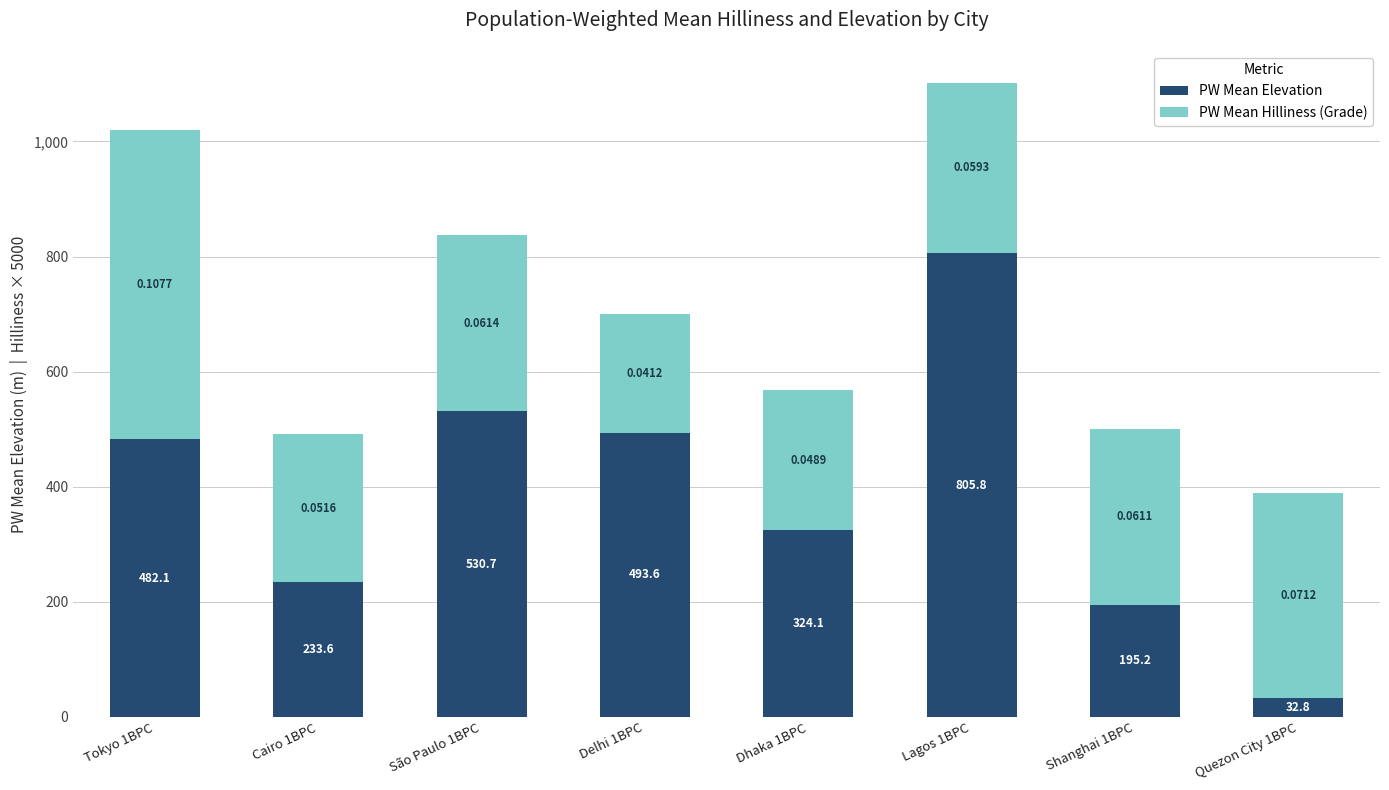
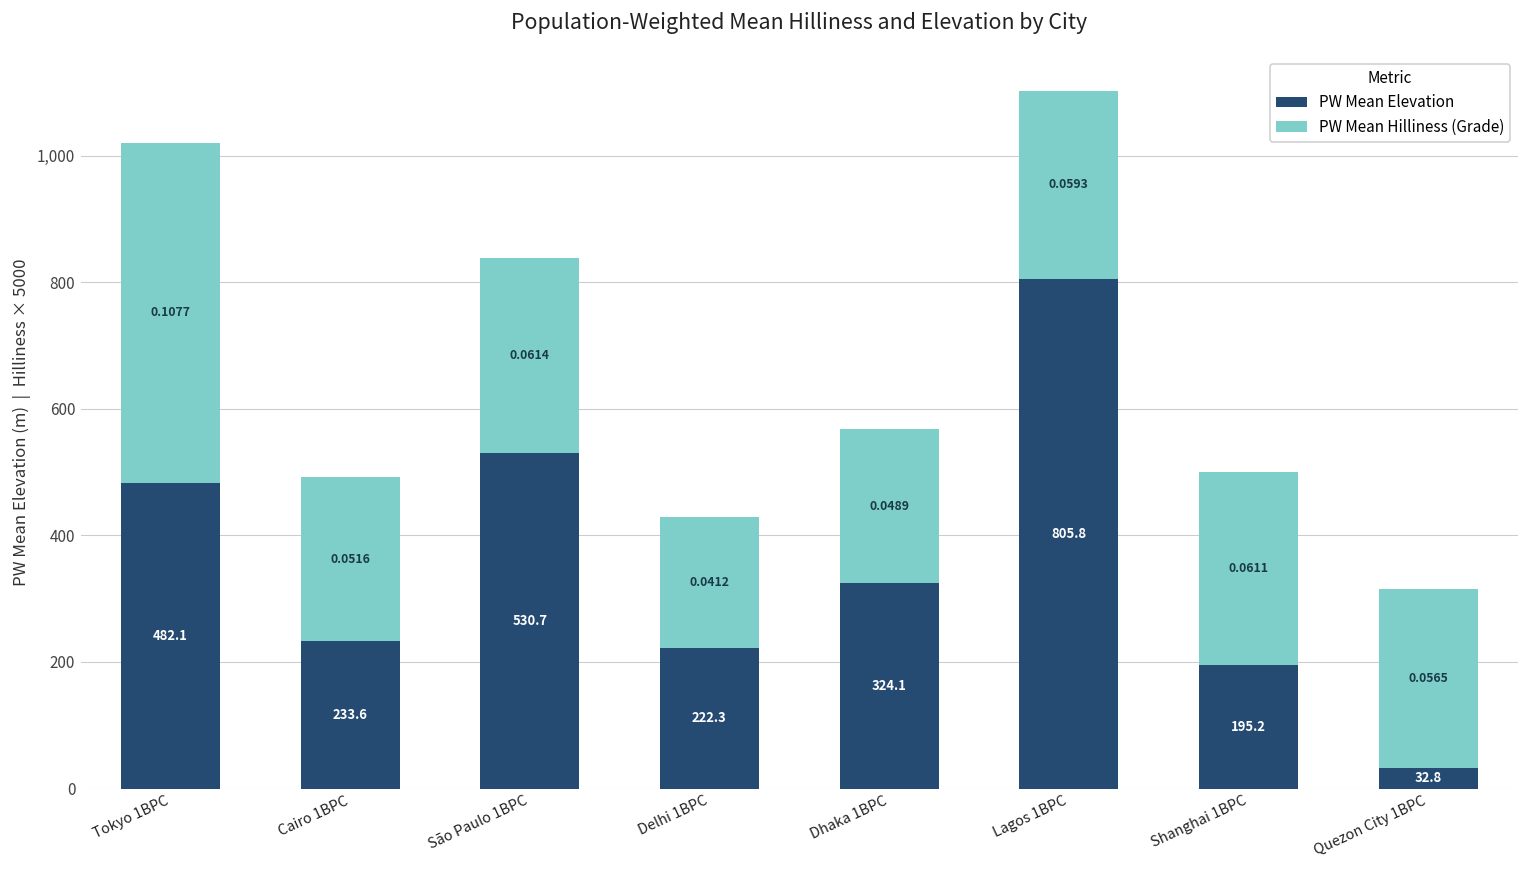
  {
    "PW Mean Elevation": {
      "Tokyo 1BPC": 482.1,
      "Cairo 1BPC": 233.6,
      "São Paulo 1BPC": 530.7,
-     "Delhi 1BPC": 493.6,
+     "Delhi 1BPC": 222.3,
      "Dhaka 1BPC": 324.1,
      "Lagos 1BPC": 805.8,
      "Shanghai 1BPC": 195.2,
      "Quezon City 1BPC": 32.8
    },
    "PW Mean Hilliness (Grade)": {
-     "Quezon City 1BPC": 0.0712
+     "Quezon City 1BPC": 0.0565
    }
  }
